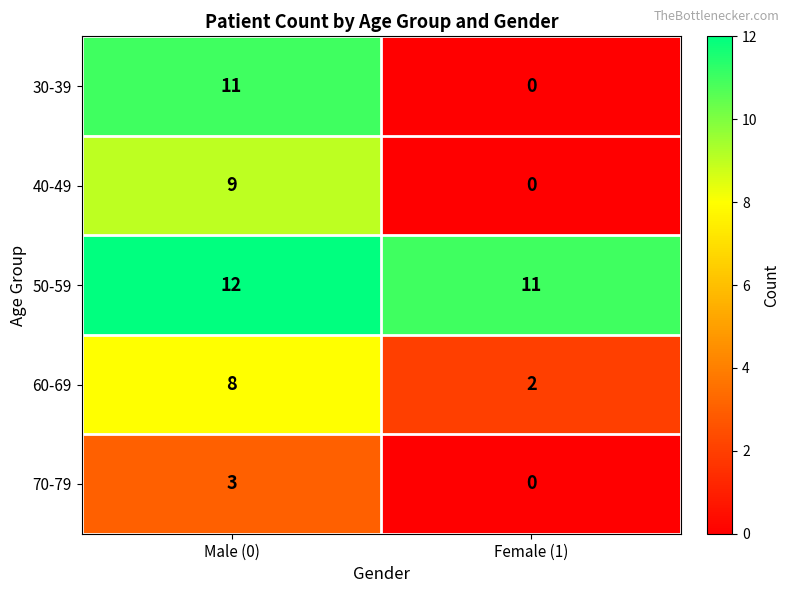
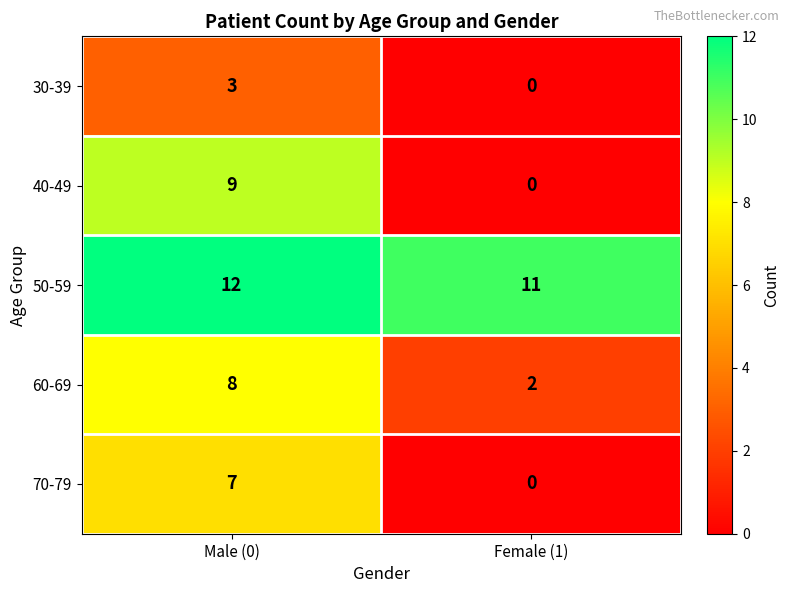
  {
    "30-39": {
-     "Male (0)": 11,
+     "Male (0)": 3,
      "Female (1)": 0
    },
    "40-49": {
      "Male (0)": 9,
      "Female (1)": 0
    },
    "50-59": {
      "Male (0)": 12,
      "Female (1)": 11
    },
    "60-69": {
      "Male (0)": 8,
      "Female (1)": 2
    },
    "70-79": {
-     "Male (0)": 3,
+     "Male (0)": 7,
      "Female (1)": 0
    }
  }
